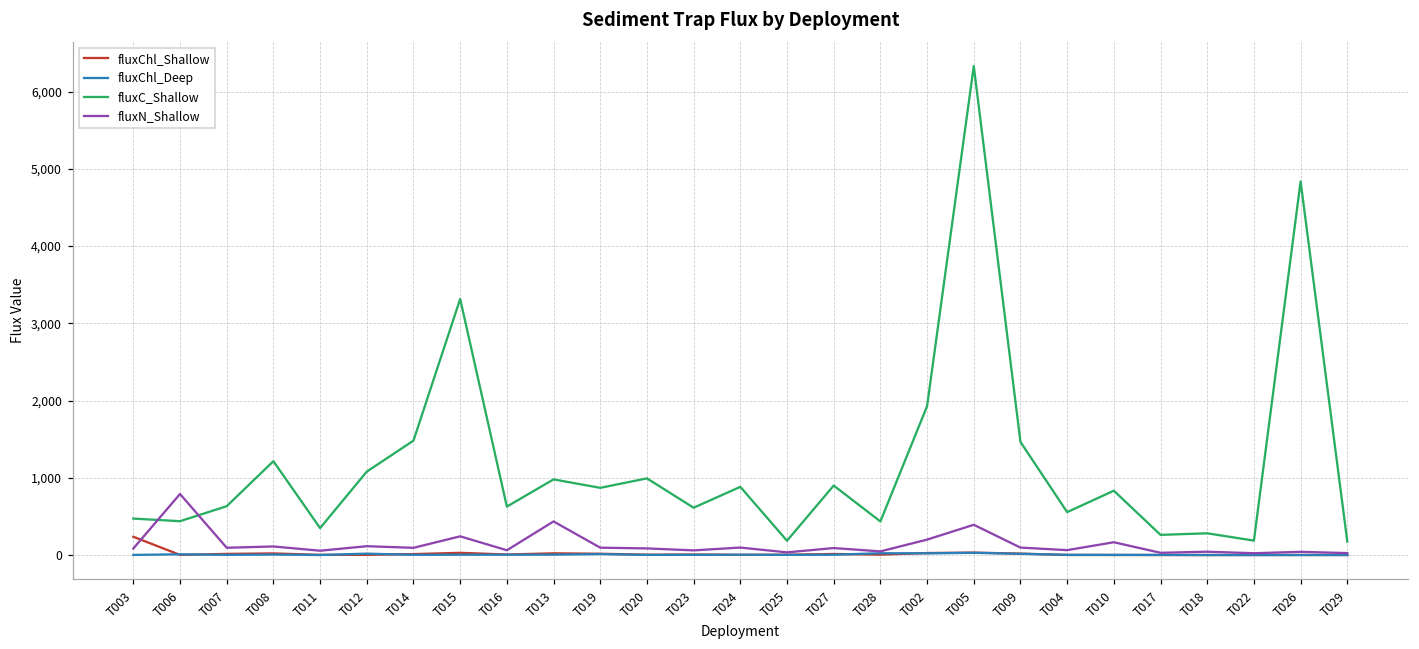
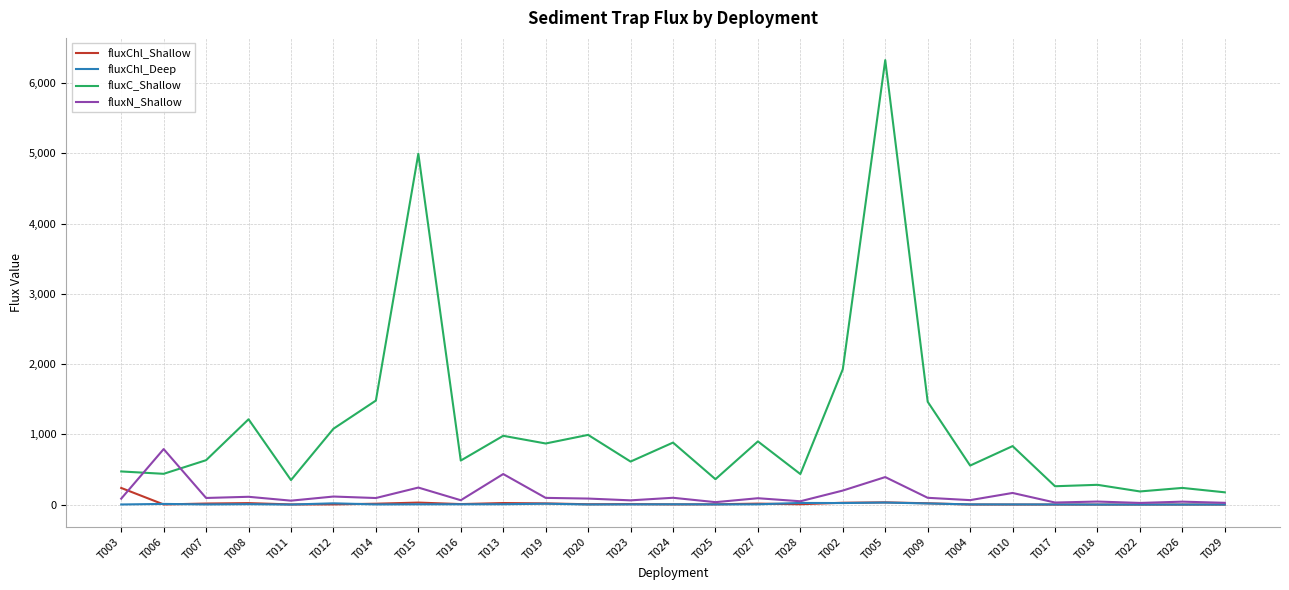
  {
    "fluxChl_Shallow": {
      "T003": "200"
    },
    "fluxChl_Deep": {
      "T003": "0"
    },
    "fluxC_Shallow": {
      "T003": "500",
      "T006": "400",
      "T007": "600",
      "T008": "1,200",
      "T011": "300",
      "T012": "1,100",
      "T014": "1,500",
-     "T015": "3,300",
+     "T015": "5,000",
      "T016": "600",
      "T013": "1,000",
      "T019": "900",
      "T020": "1,000",
      "T023": "600",
      "T024": "900",
-     "T025": "200",
+     "T025": "400",
      "T027": "900",
      "T028": "400",
      "T002": "1,900",
      "T005": "6,300",
      "T009": "1,500",
      "T004": "600",
      "T010": "800",
      "T017": "300",
      "T018": "300",
      "T022": "200",
-     "T026": "4,800",
+     "T026": "200",
      "T029": "200"
    },
    "fluxN_Shallow": {
      "T003": "100",
      "T006": "800",
      "T007": "100",
      "T008": "100",
      "T011": "100",
      "T012": "100",
      "T014": "100",
      "T015": "200",
      "T016": "100",
      "T013": "400",
      "T019": "100",
      "T020": "100",
      "T023": "100",
      "T024": "100",
      "T027": "100",
      "T002": "200",
      "T005": "400",
      "T009": "100",
      "T004": "100",
      "T010": "200",
      "T018": "0",
      "T026": "0"
    }
  }
